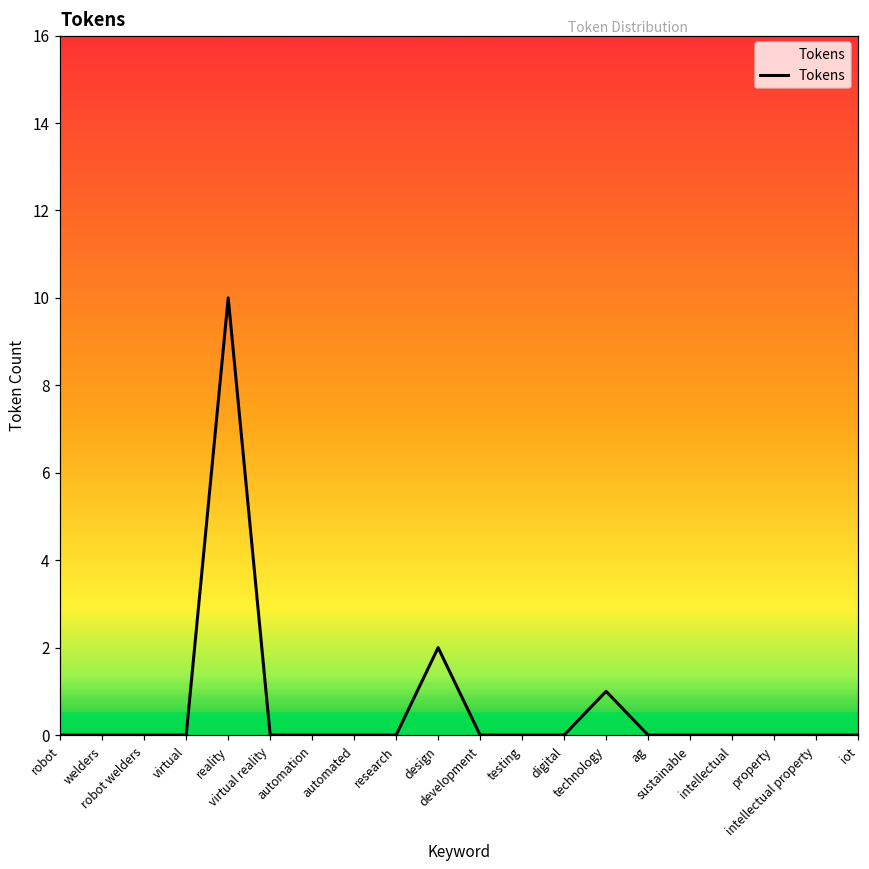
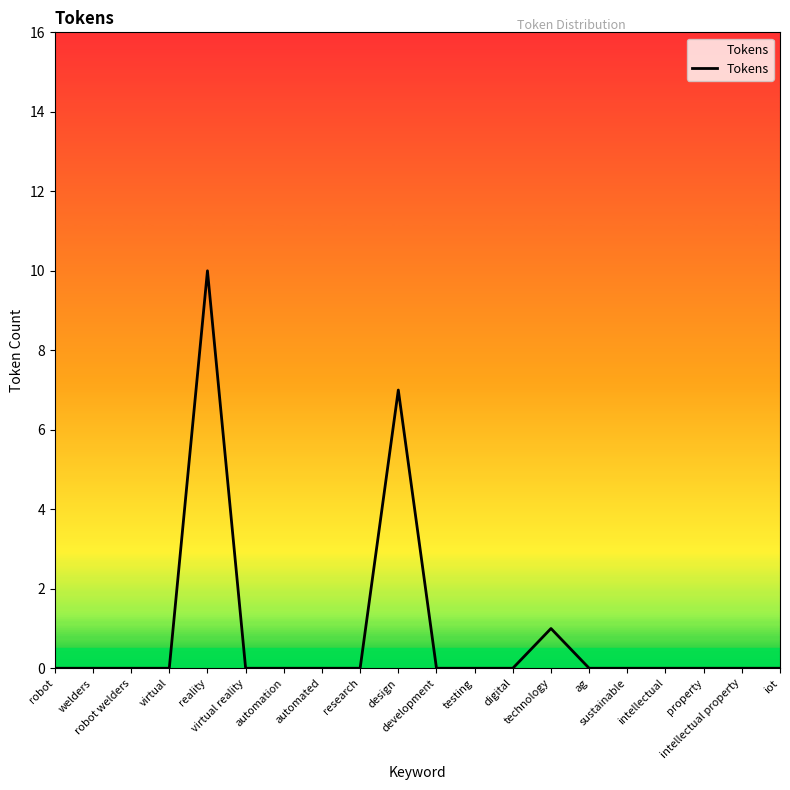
  {
    "reality": 10,
-   "design": 2,
+   "design": 7,
    "technology": 1
  }
